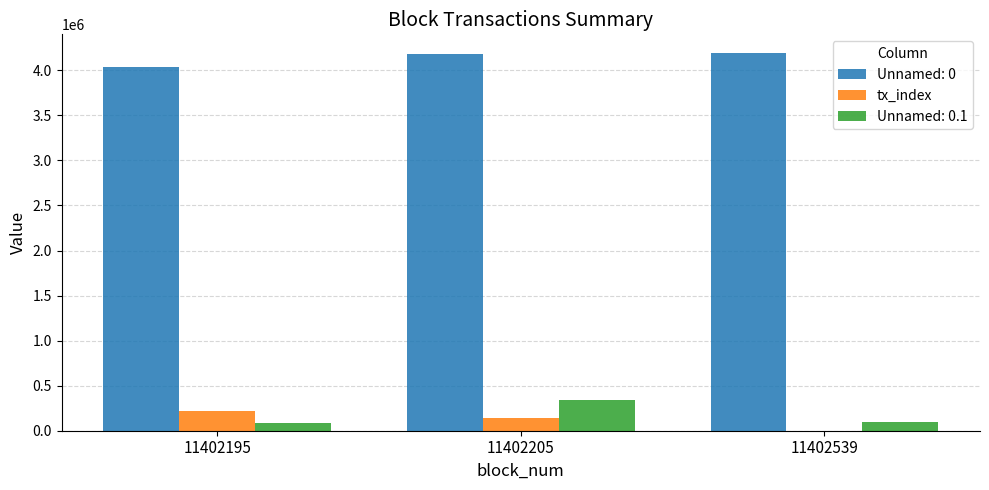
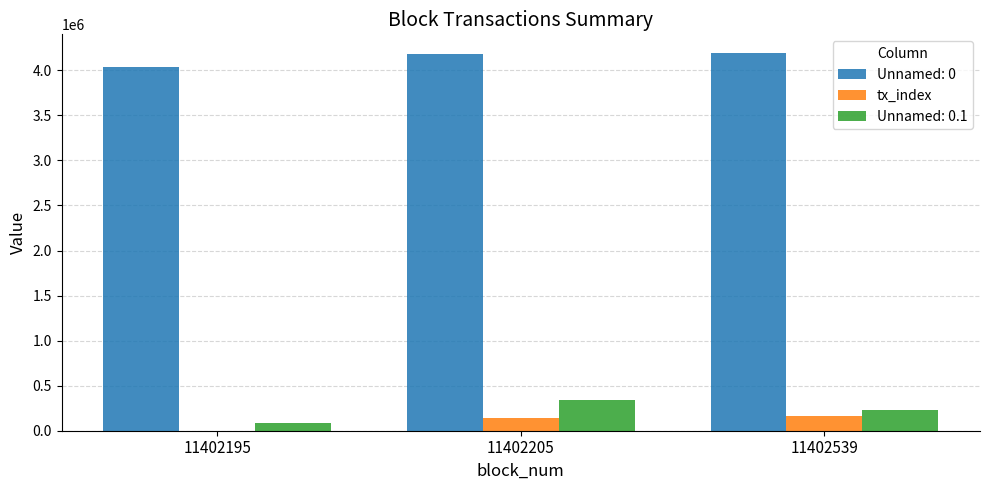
  {
    "Unnamed: 0": {
      "11402195": 4000000,
      "11402205": 4200000,
      "11402539": 4200000
    },
    "tx_index": {
-     "11402195": 200000,
+     "11402195": 0,
      "11402205": 100000,
-     "11402539": 0
+     "11402539": 200000
    },
    "Unnamed: 0.1": {
      "11402195": 100000,
      "11402205": 300000,
-     "11402539": 100000
+     "11402539": 200000
    }
  }
